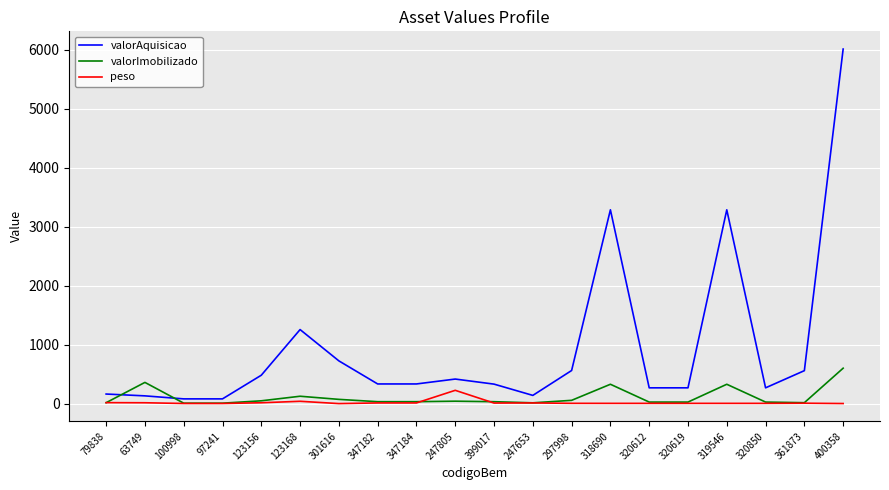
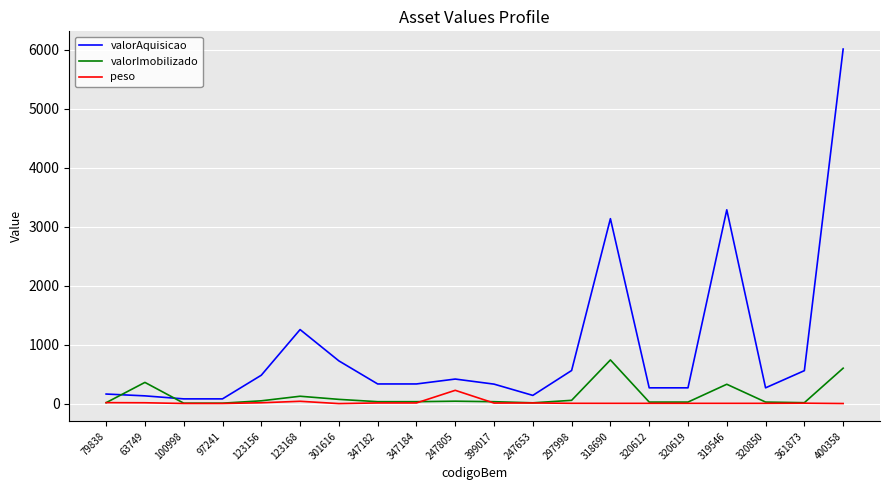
  {
    "valorAquisicao": {
      "79838": 200,
      "63749": 100,
      "100998": 100,
      "97241": 100,
      "123156": 500,
      "123168": 1300,
      "301616": 700,
      "347182": 300,
      "347184": 300,
      "247805": 400,
      "399017": 300,
      "247653": 100,
      "297998": 600,
-     "318690": 3300,
+     "318690": 3100,
      "320612": 300,
      "320619": 300,
      "319546": 3300,
      "320850": 300,
      "361873": 600,
      "400358": 6000
    },
    "valorImobilizado": {
      "63749": 400,
      "123168": 100,
      "301616": 100,
      "247805": 0,
      "297998": 100,
-     "318690": 300,
+     "318690": 700,
      "319546": 300,
      "400358": 600
    },
    "peso": {
      "63749": 0,
      "123168": 0,
      "301616": 0,
      "247805": 200,
      "297998": 0,
      "318690": 0,
      "319546": 0,
      "400358": 0
    }
  }
